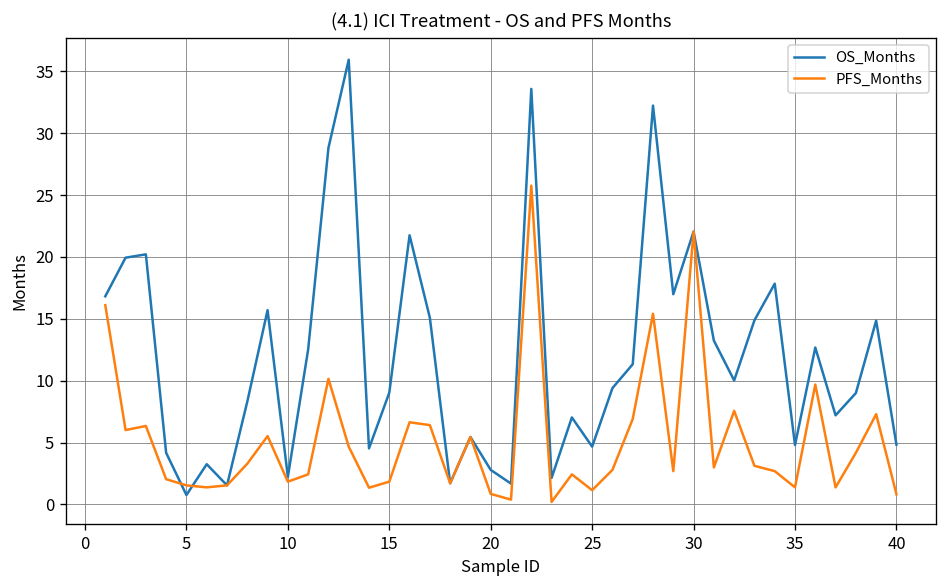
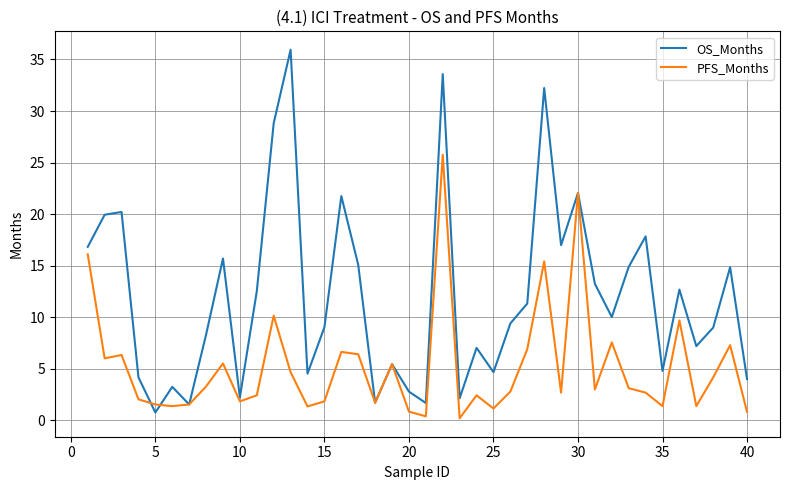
  {
    "OS_Months": {
      "5": 0.8,
      "10": 2.2,
      "15": 9.0,
      "20": 2.8,
      "25": 4.7,
      "35": 4.8,
-     "40": 4.8
+     "40": 4.0
    },
    "PFS_Months": {
      "5": 1.5,
      "10": 1.8,
      "15": 1.8,
      "20": 0.9,
      "25": 1.2,
      "35": 1.4,
      "40": 0.8
    }
  }
